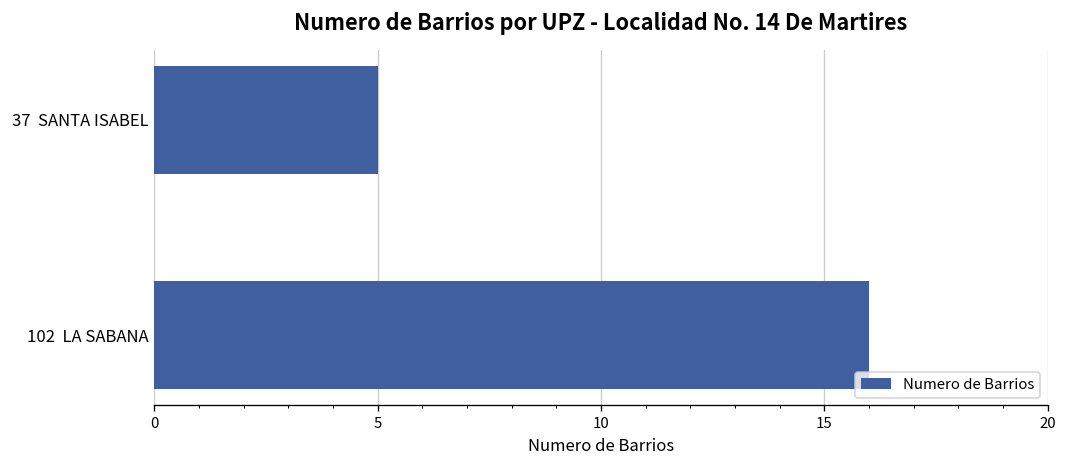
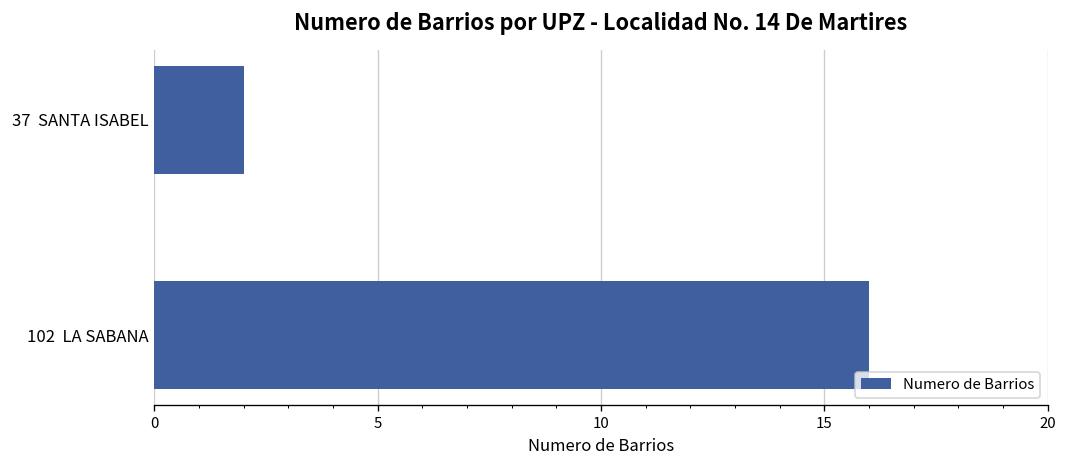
  {
-   "37 SANTA ISABEL": 5,
+   "37 SANTA ISABEL": 2,
    "102 LA SABANA": 16
  }
